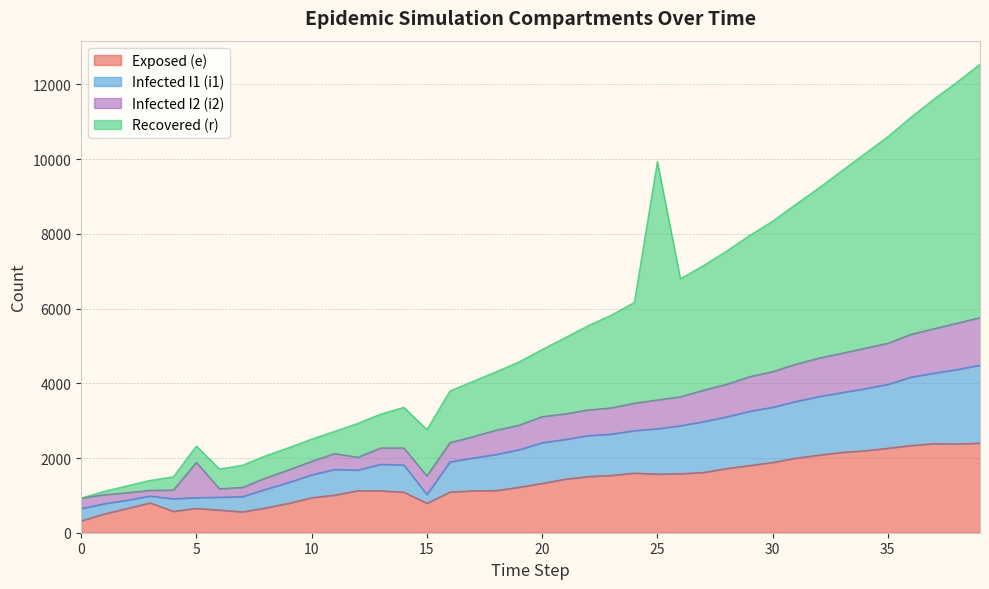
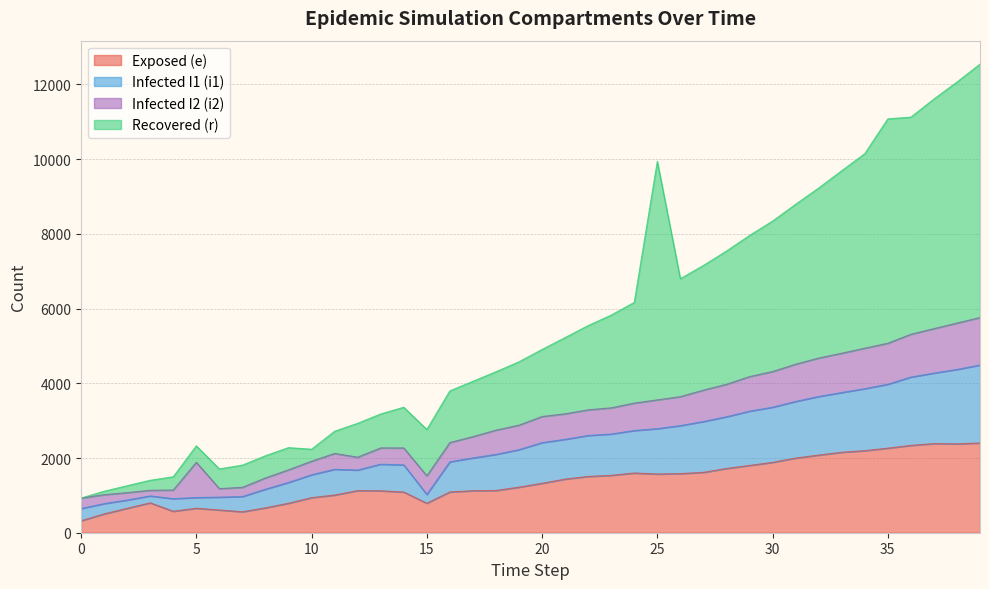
  {
    "Exposed (e)": {
      "0": 300,
      "5": 700,
      "10": 900,
      "15": 800,
      "20": 1300,
      "25": 1600,
      "30": 1900,
      "35": 2300
    },
    "Infected I1 (i1)": {
      "0": 300,
      "5": 300,
      "10": 600,
      "15": 200,
      "20": 1100,
      "25": 1200,
      "30": 1500,
      "35": 1700
    },
    "Infected I2 (i2)": {
      "5": 900,
      "10": 400,
      "15": 500,
      "20": 700,
      "25": 800,
      "30": 1000,
      "35": 1100
    },
    "Recovered (r)": {
      "5": 400,
-     "10": 600,
+     "10": 300,
      "15": 1200,
      "20": 1800,
      "25": 6400,
      "30": 4000,
-     "35": 5500
+     "35": 6000
    }
  }
